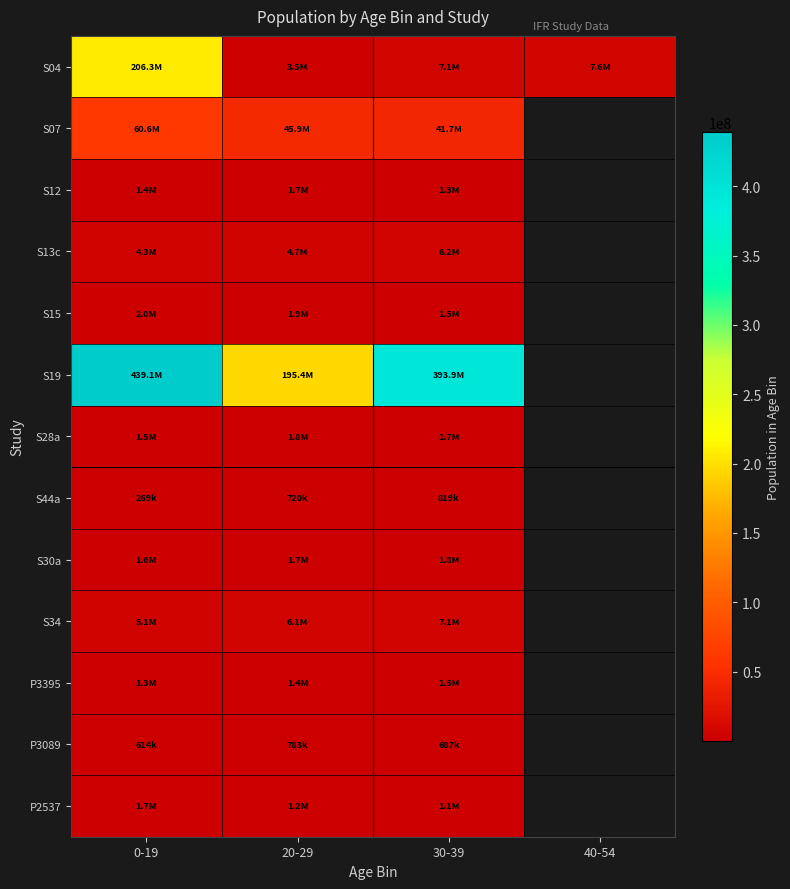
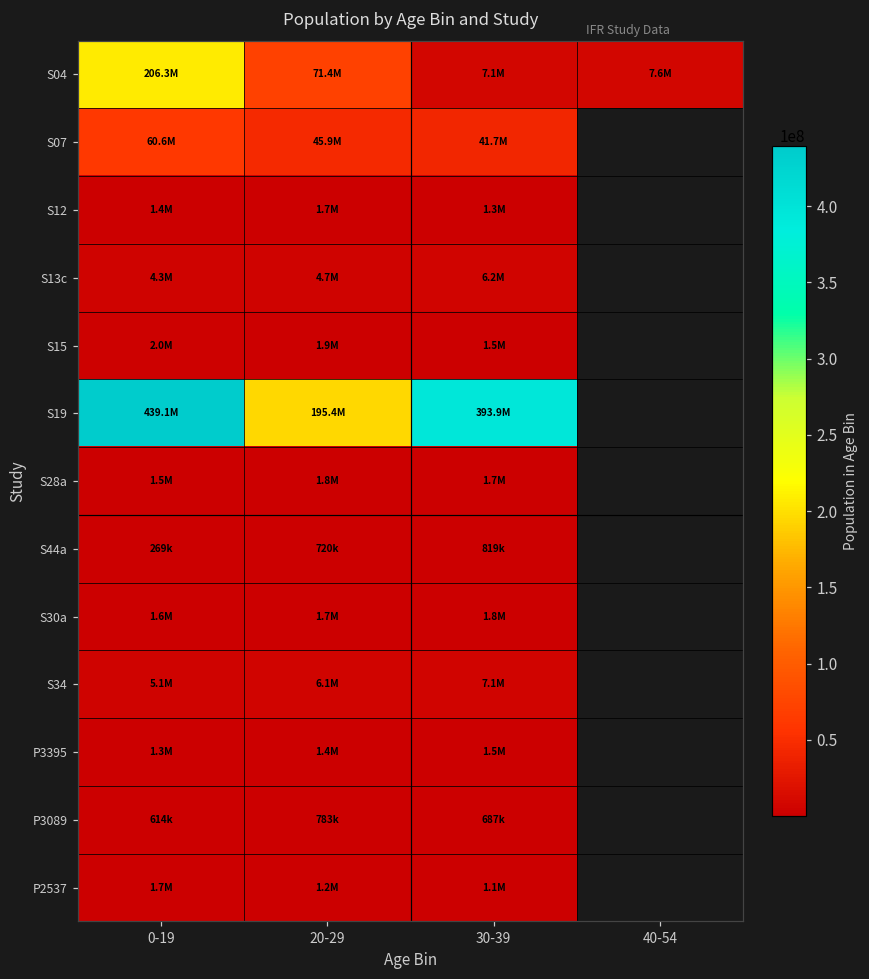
  {
    "S04": {
      "0-19": "206.3M",
-     "20-29": "3.5M",
+     "20-29": "71.4M",
      "30-39": "7.1M",
      "40-54": "7.6M"
    },
    "S07": {
      "0-19": "60.6M",
      "20-29": "45.9M",
      "30-39": "41.7M"
    },
    "S12": {
      "0-19": "1.4M",
      "20-29": "1.7M",
      "30-39": "1.3M"
    },
    "S13c": {
      "0-19": "4.3M",
      "20-29": "4.7M",
      "30-39": "6.2M"
    },
    "S15": {
      "0-19": "2.0M",
      "20-29": "1.9M",
      "30-39": "1.5M"
    },
    "S19": {
      "0-19": "439.1M",
      "20-29": "195.4M",
      "30-39": "393.9M"
    },
    "S28a": {
      "0-19": "1.5M",
      "20-29": "1.8M",
      "30-39": "1.7M"
    },
    "S44a": {
      "0-19": "269k",
      "20-29": "720k",
      "30-39": "819k"
    },
    "S30a": {
      "0-19": "1.6M",
      "20-29": "1.7M",
      "30-39": "1.8M"
    },
    "S34": {
      "0-19": "5.1M",
      "20-29": "6.1M",
      "30-39": "7.1M"
    },
    "P3395": {
      "0-19": "1.3M",
      "20-29": "1.4M",
      "30-39": "1.5M"
    },
    "P3089": {
      "0-19": "614k",
      "20-29": "783k",
      "30-39": "687k"
    },
    "P2537": {
      "0-19": "1.7M",
      "20-29": "1.2M",
      "30-39": "1.1M"
    }
  }
